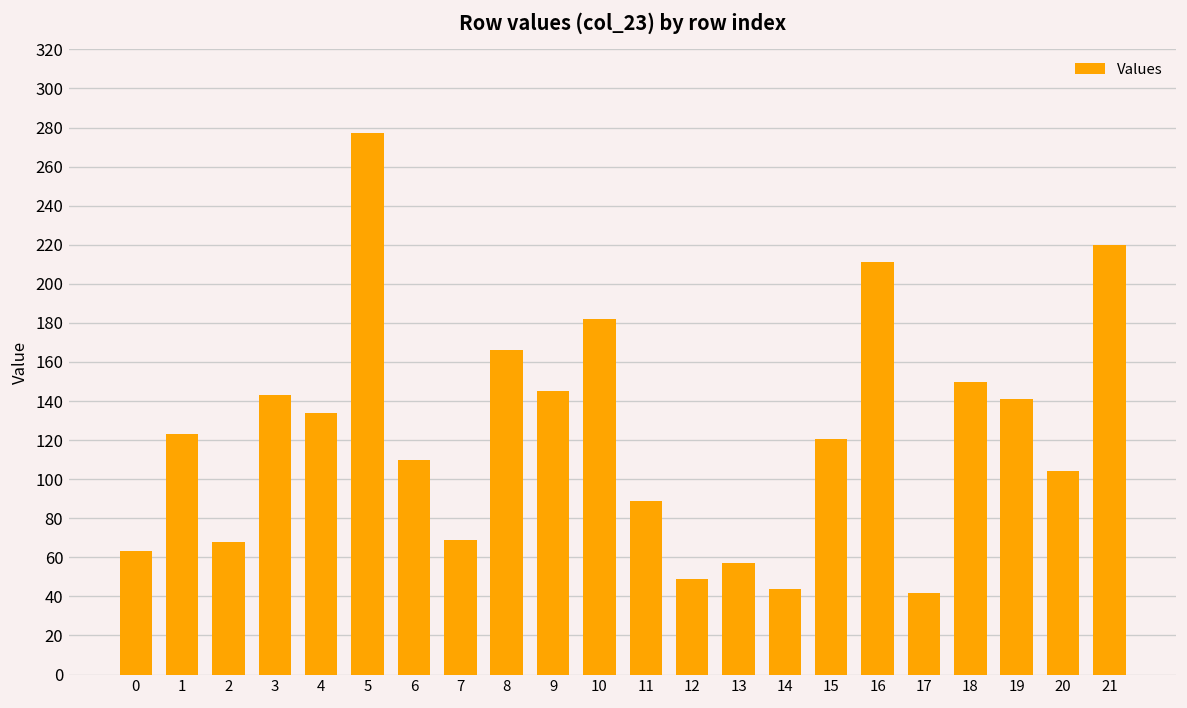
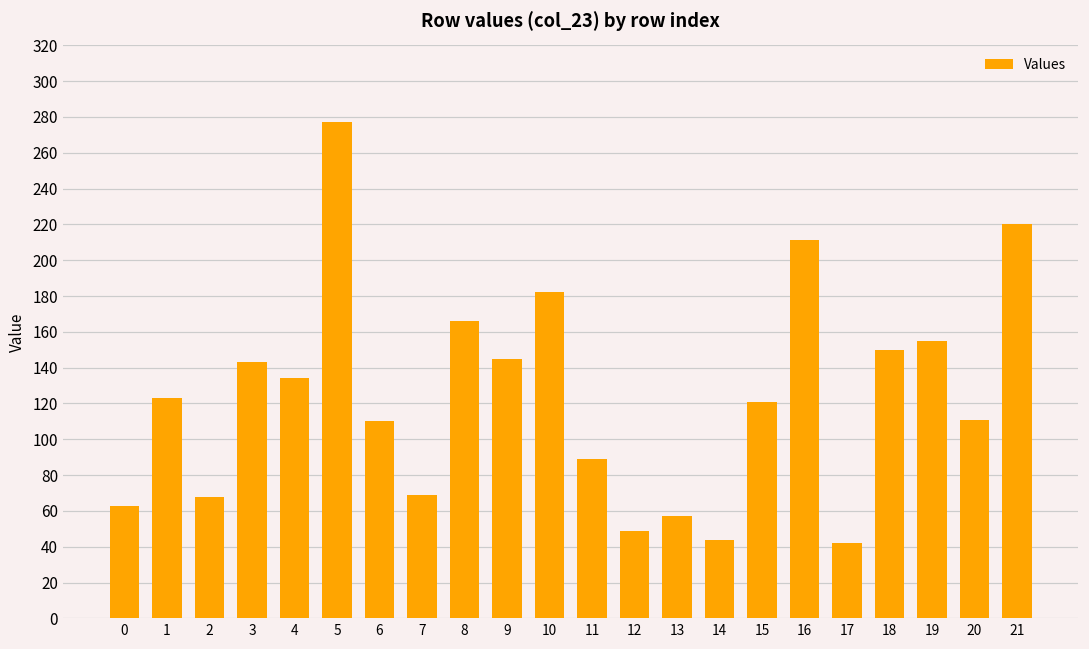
  {
    "0": 63,
    "1": 123,
    "2": 68,
    "3": 143,
    "4": 134,
    "5": 277,
    "6": 110,
    "7": 69,
    "8": 166,
    "9": 145,
    "10": 182,
    "11": 89,
    "12": 49,
    "13": 57,
    "14": 44,
    "15": 121,
    "16": 211,
    "17": 42,
    "18": 150,
-   "19": 141,
-   "20": 104,
+   "19": 155,
+   "20": 111,
    "21": 220
  }
